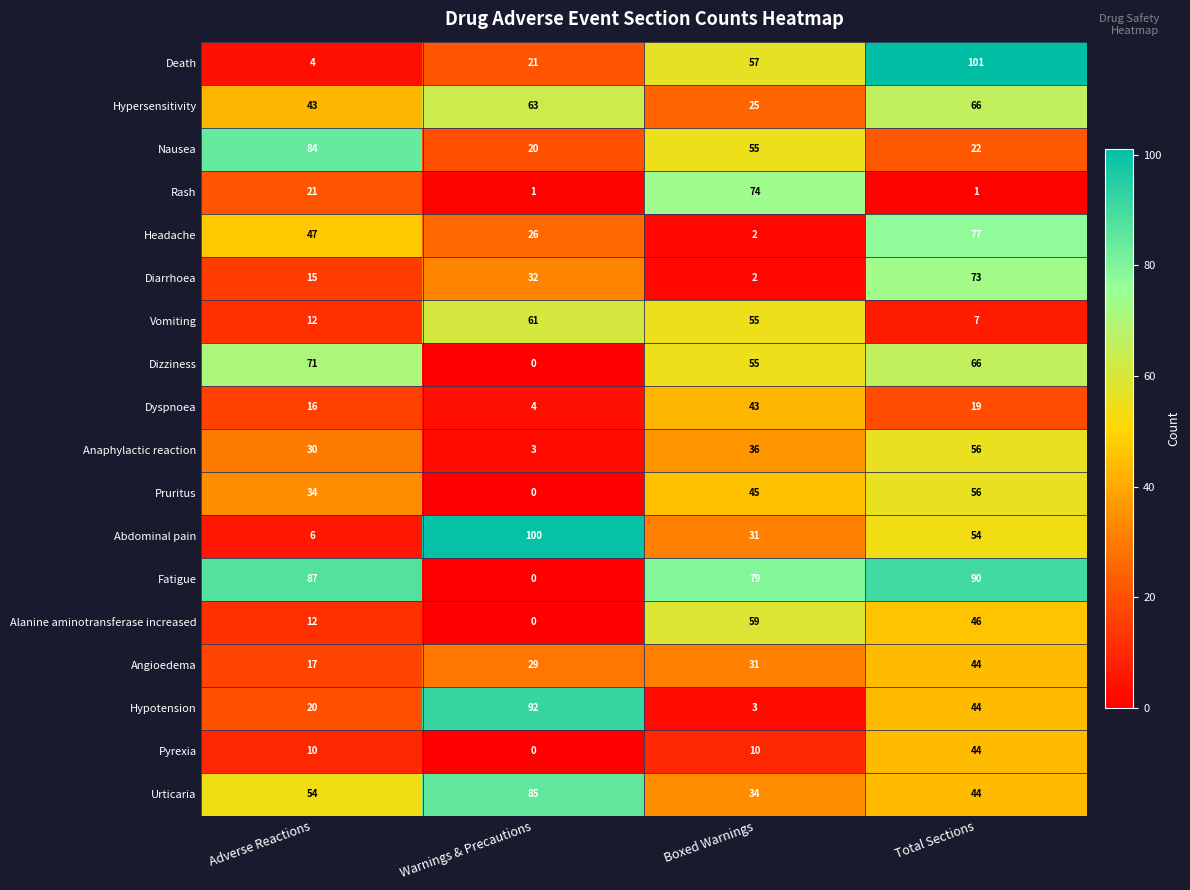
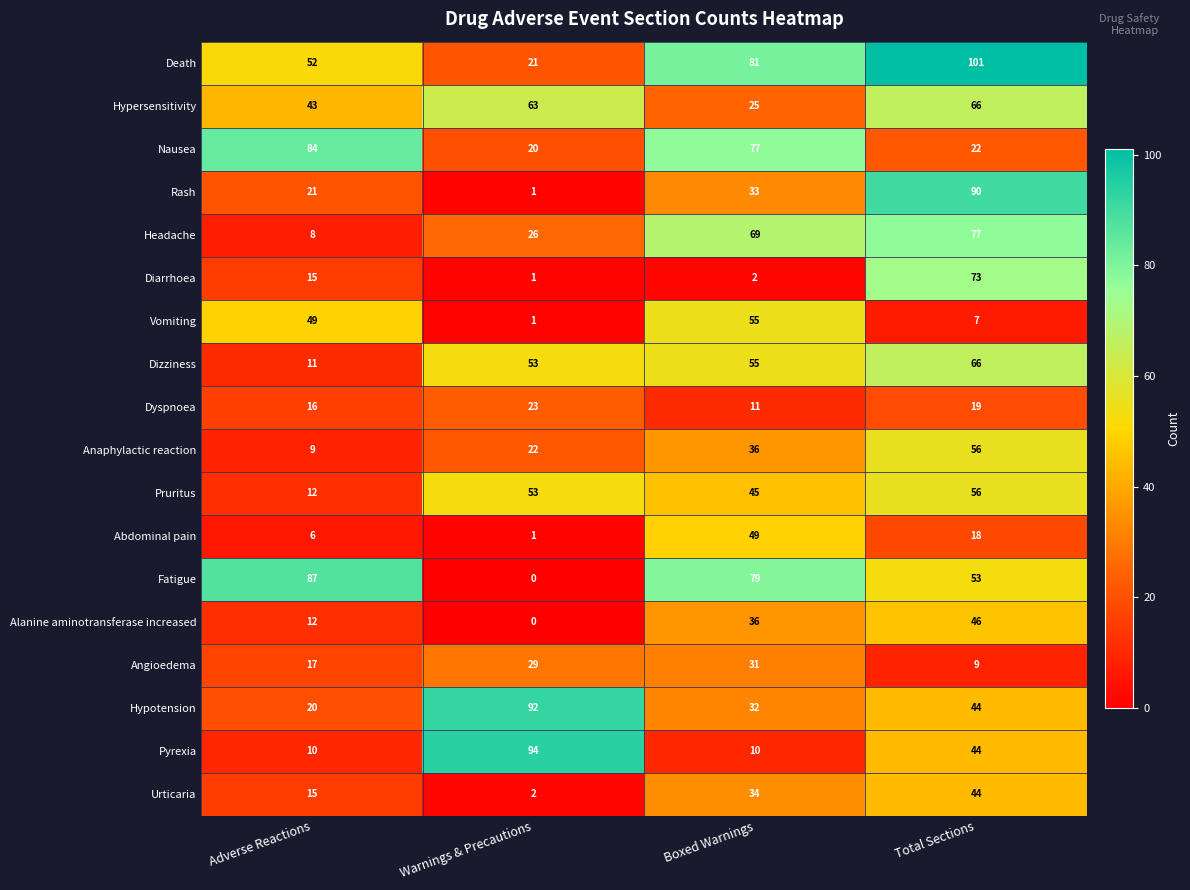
  {
    "Death": {
-     "Adverse Reactions": 4,
+     "Adverse Reactions": 52,
      "Warnings & Precautions": 21,
-     "Boxed Warnings": 57,
+     "Boxed Warnings": 81,
      "Total Sections": 101
    },
    "Hypersensitivity": {
      "Adverse Reactions": 43,
      "Warnings & Precautions": 63,
      "Boxed Warnings": 25,
      "Total Sections": 66
    },
    "Nausea": {
      "Adverse Reactions": 84,
      "Warnings & Precautions": 20,
-     "Boxed Warnings": 55,
+     "Boxed Warnings": 77,
      "Total Sections": 22
    },
    "Rash": {
      "Adverse Reactions": 21,
      "Warnings & Precautions": 1,
-     "Boxed Warnings": 74,
-     "Total Sections": 1
+     "Boxed Warnings": 33,
+     "Total Sections": 90
    },
    "Headache": {
-     "Adverse Reactions": 47,
+     "Adverse Reactions": 8,
      "Warnings & Precautions": 26,
-     "Boxed Warnings": 2,
+     "Boxed Warnings": 69,
      "Total Sections": 77
    },
    "Diarrhoea": {
      "Adverse Reactions": 15,
-     "Warnings & Precautions": 32,
+     "Warnings & Precautions": 1,
      "Boxed Warnings": 2,
      "Total Sections": 73
    },
    "Vomiting": {
-     "Adverse Reactions": 12,
-     "Warnings & Precautions": 61,
+     "Adverse Reactions": 49,
+     "Warnings & Precautions": 1,
      "Boxed Warnings": 55,
      "Total Sections": 7
    },
    "Dizziness": {
-     "Adverse Reactions": 71,
-     "Warnings & Precautions": 0,
+     "Adverse Reactions": 11,
+     "Warnings & Precautions": 53,
      "Boxed Warnings": 55,
      "Total Sections": 66
    },
    "Dyspnoea": {
      "Adverse Reactions": 16,
-     "Warnings & Precautions": 4,
-     "Boxed Warnings": 43,
+     "Warnings & Precautions": 23,
+     "Boxed Warnings": 11,
      "Total Sections": 19
    },
    "Anaphylactic reaction": {
-     "Adverse Reactions": 30,
-     "Warnings & Precautions": 3,
+     "Adverse Reactions": 9,
+     "Warnings & Precautions": 22,
      "Boxed Warnings": 36,
      "Total Sections": 56
    },
    "Pruritus": {
-     "Adverse Reactions": 34,
-     "Warnings & Precautions": 0,
+     "Adverse Reactions": 12,
+     "Warnings & Precautions": 53,
      "Boxed Warnings": 45,
      "Total Sections": 56
    },
    "Abdominal pain": {
      "Adverse Reactions": 6,
-     "Warnings & Precautions": 100,
-     "Boxed Warnings": 31,
-     "Total Sections": 54
+     "Warnings & Precautions": 1,
+     "Boxed Warnings": 49,
+     "Total Sections": 18
    },
    "Fatigue": {
      "Adverse Reactions": 87,
      "Warnings & Precautions": 0,
      "Boxed Warnings": 79,
-     "Total Sections": 90
+     "Total Sections": 53
    },
    "Alanine aminotransferase increased": {
      "Adverse Reactions": 12,
      "Warnings & Precautions": 0,
-     "Boxed Warnings": 59,
+     "Boxed Warnings": 36,
      "Total Sections": 46
    },
    "Angioedema": {
      "Adverse Reactions": 17,
      "Warnings & Precautions": 29,
      "Boxed Warnings": 31,
-     "Total Sections": 44
+     "Total Sections": 9
    },
    "Hypotension": {
      "Adverse Reactions": 20,
      "Warnings & Precautions": 92,
-     "Boxed Warnings": 3,
+     "Boxed Warnings": 32,
      "Total Sections": 44
    },
    "Pyrexia": {
      "Adverse Reactions": 10,
-     "Warnings & Precautions": 0,
+     "Warnings & Precautions": 94,
      "Boxed Warnings": 10,
      "Total Sections": 44
    },
    "Urticaria": {
-     "Adverse Reactions": 54,
-     "Warnings & Precautions": 85,
+     "Adverse Reactions": 15,
+     "Warnings & Precautions": 2,
      "Boxed Warnings": 34,
      "Total Sections": 44
    }
  }
